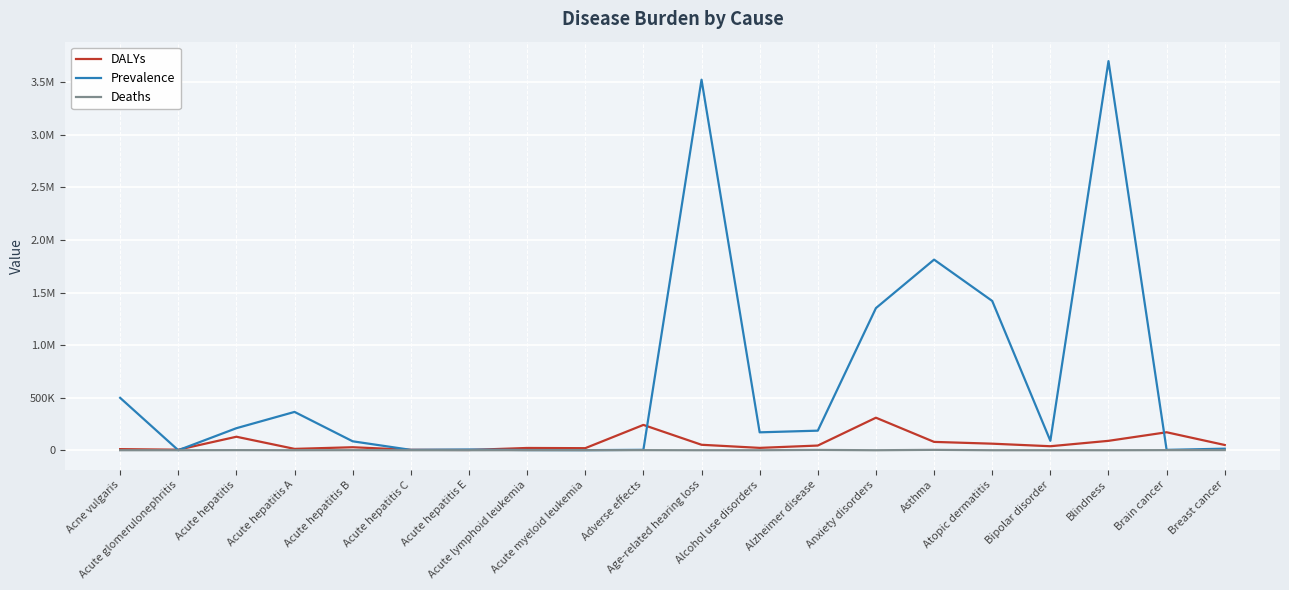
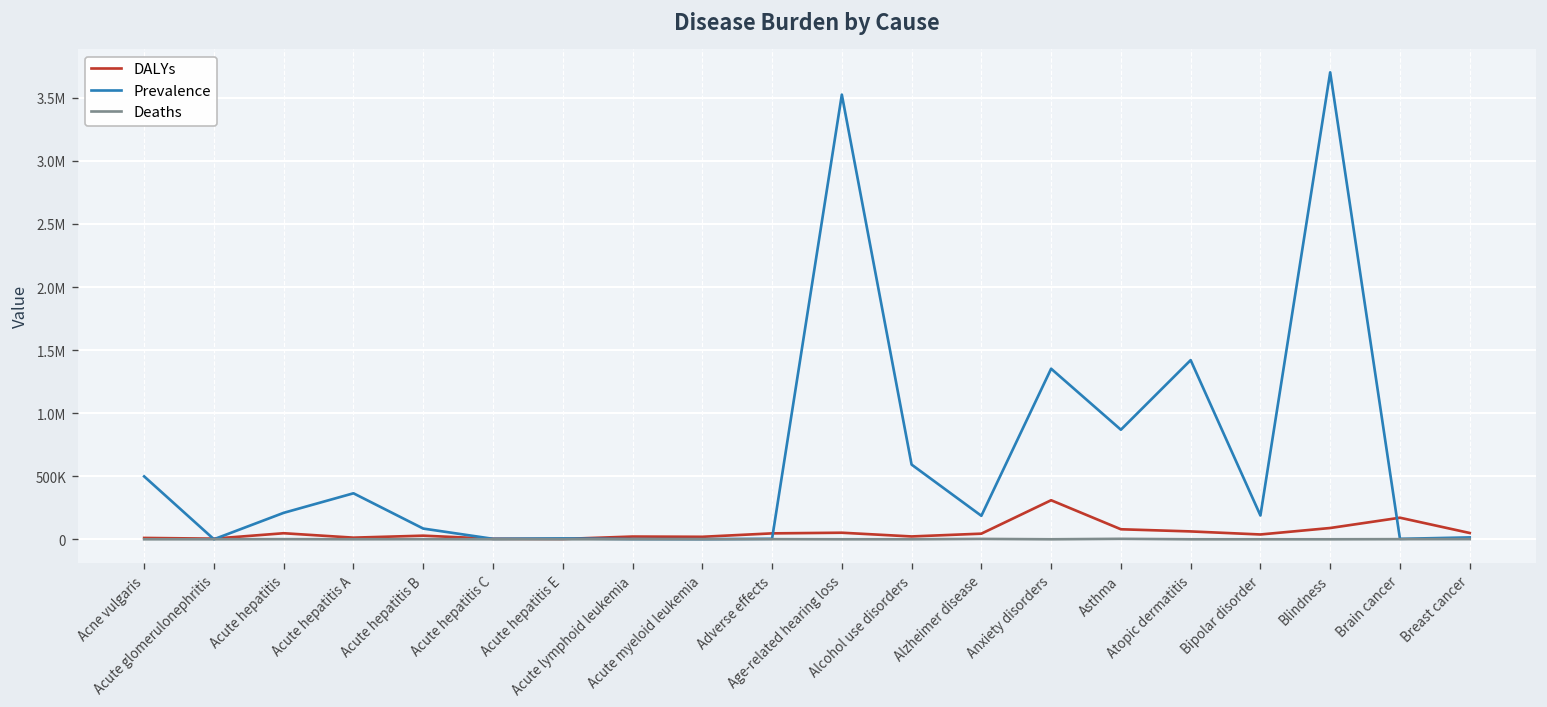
  {
    "DALYs": {
-     "Acute hepatitis": 130000,
+     "Acute hepatitis": 50000,
      "Acute hepatitis B": 30000,
-     "Adverse effects": 240000,
+     "Adverse effects": 50000,
      "Age-related hearing loss": 50000,
      "Alzheimer disease": 40000,
      "Anxiety disorders": 310000,
      "Asthma": 80000,
      "Atopic dermatitis": 60000,
      "Bipolar disorder": 40000,
      "Blindness": 90000,
      "Brain cancer": 170000,
      "Breast cancer": 50000
    },
    "Prevalence": {
      "Acne vulgaris": 500000,
      "Acute hepatitis": 210000,
      "Acute hepatitis A": 360000,
      "Acute hepatitis B": 80000,
      "Age-related hearing loss": 3530000,
-     "Alcohol use disorders": 170000,
+     "Alcohol use disorders": 590000,
      "Alzheimer disease": 190000,
      "Anxiety disorders": 1350000,
-     "Asthma": 1810000,
+     "Asthma": 870000,
      "Atopic dermatitis": 1420000,
-     "Bipolar disorder": 90000,
+     "Bipolar disorder": 190000,
      "Blindness": 3700000
    },
    "Deaths": {
      "Acute hepatitis": 0,
      "Acute hepatitis B": 0,
      "Age-related hearing loss": 0,
      "Alzheimer disease": 0,
      "Anxiety disorders": 0,
      "Asthma": 0,
      "Atopic dermatitis": 0,
      "Bipolar disorder": 0,
      "Blindness": 0
    }
  }
